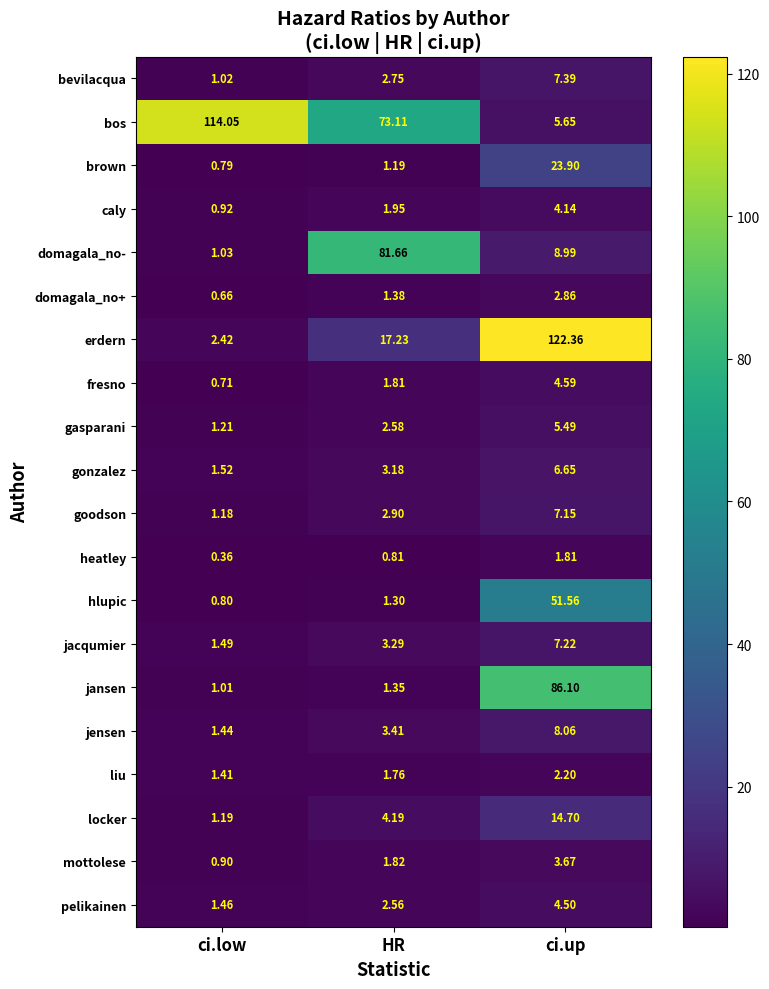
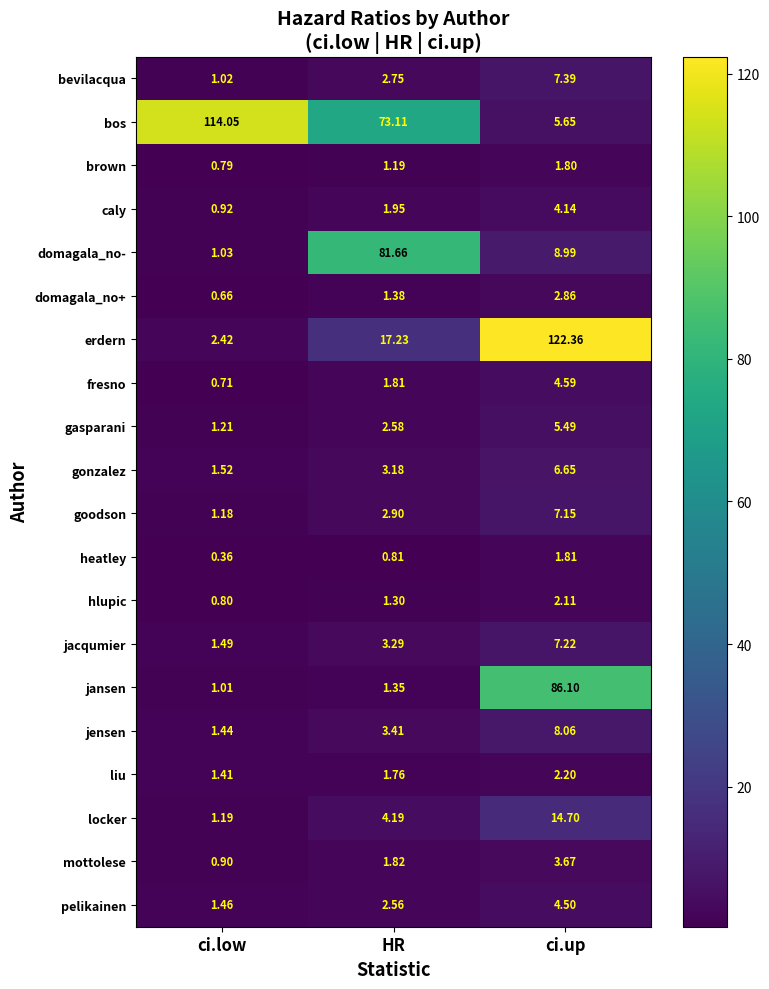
  {
    "bevilacqua": {
      "ci.low": 1.02,
      "HR": 2.75,
      "ci.up": 7.39
    },
    "bos": {
      "ci.low": 114.05,
      "HR": 73.11,
      "ci.up": 5.65
    },
    "brown": {
      "ci.low": 0.79,
      "HR": 1.19,
-     "ci.up": 23.90
+     "ci.up": 1.80
    },
    "caly": {
      "ci.low": 0.92,
      "HR": 1.95,
      "ci.up": 4.14
    },
    "domagala_no-": {
      "ci.low": 1.03,
      "HR": 81.66,
      "ci.up": 8.99
    },
    "domagala_no+": {
      "ci.low": 0.66,
      "HR": 1.38,
      "ci.up": 2.86
    },
    "erdern": {
      "ci.low": 2.42,
      "HR": 17.23,
      "ci.up": 122.36
    },
    "fresno": {
      "ci.low": 0.71,
      "HR": 1.81,
      "ci.up": 4.59
    },
    "gasparani": {
      "ci.low": 1.21,
      "HR": 2.58,
      "ci.up": 5.49
    },
    "gonzalez": {
      "ci.low": 1.52,
      "HR": 3.18,
      "ci.up": 6.65
    },
    "goodson": {
      "ci.low": 1.18,
      "HR": 2.90,
      "ci.up": 7.15
    },
    "heatley": {
      "ci.low": 0.36,
      "HR": 0.81,
      "ci.up": 1.81
    },
    "hlupic": {
      "ci.low": 0.80,
      "HR": 1.30,
-     "ci.up": 51.56
+     "ci.up": 2.11
    },
    "jacqumier": {
      "ci.low": 1.49,
      "HR": 3.29,
      "ci.up": 7.22
    },
    "jansen": {
      "ci.low": 1.01,
      "HR": 1.35,
      "ci.up": 86.10
    },
    "jensen": {
      "ci.low": 1.44,
      "HR": 3.41,
      "ci.up": 8.06
    },
    "liu": {
      "ci.low": 1.41,
      "HR": 1.76,
      "ci.up": 2.20
    },
    "locker": {
      "ci.low": 1.19,
      "HR": 4.19,
      "ci.up": 14.70
    },
    "mottolese": {
      "ci.low": 0.90,
      "HR": 1.82,
      "ci.up": 3.67
    },
    "pelikainen": {
      "ci.low": 1.46,
      "HR": 2.56,
      "ci.up": 4.50
    }
  }
